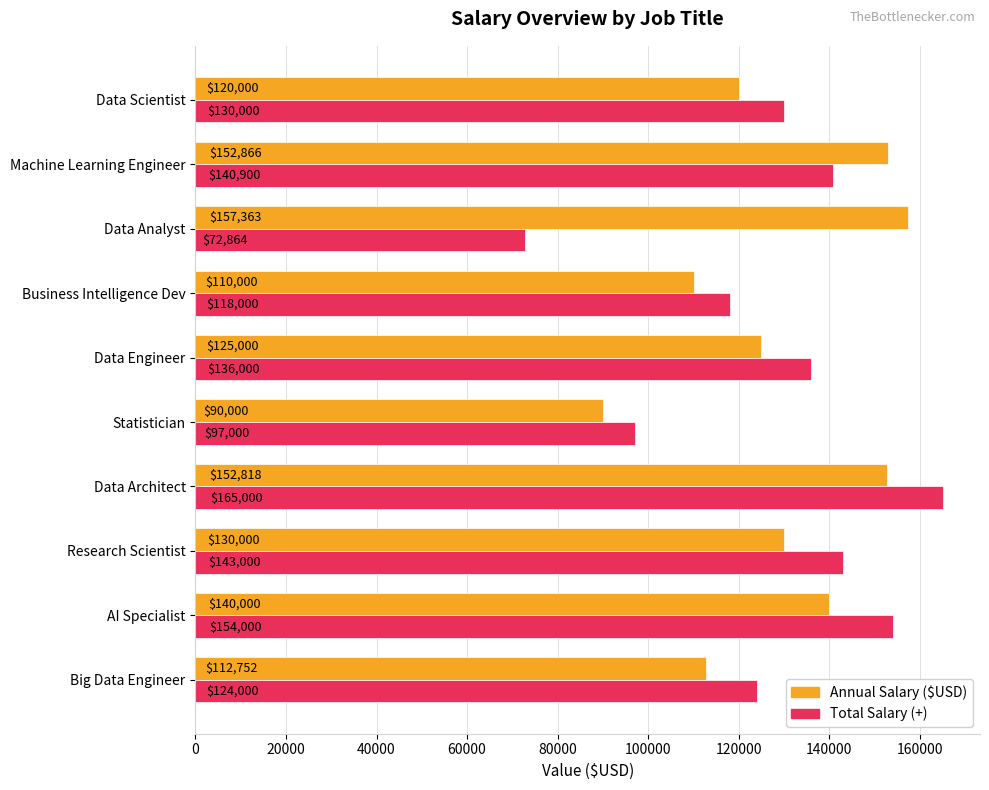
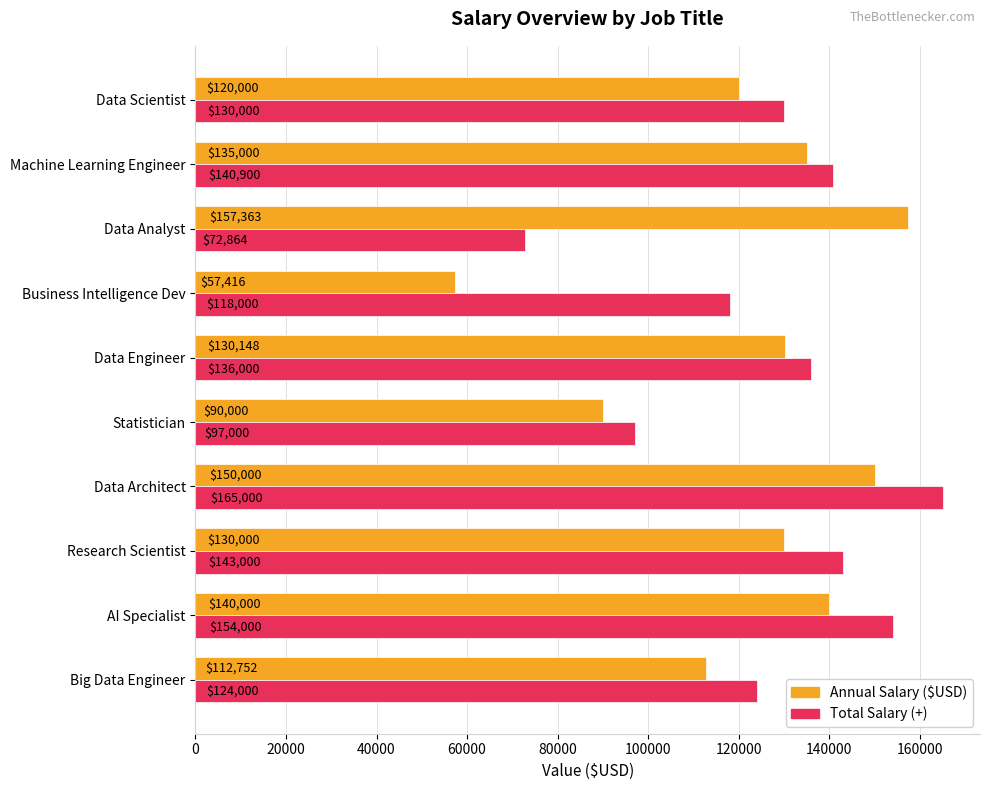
  {
    "Annual Salary ($USD)": {
      "Data Scientist": "$120,000",
-     "Machine Learning Engineer": "$152,866",
+     "Machine Learning Engineer": "$135,000",
      "Data Analyst": "$157,363",
-     "Business Intelligence Dev": "$110,000",
-     "Data Engineer": "$125,000",
+     "Business Intelligence Dev": "$57,416",
+     "Data Engineer": "$130,148",
      "Statistician": "$90,000",
-     "Data Architect": "$152,818",
+     "Data Architect": "$150,000",
      "Research Scientist": "$130,000",
      "AI Specialist": "$140,000",
      "Big Data Engineer": "$112,752"
    },
    "Total Salary (+)": {
      "Data Scientist": "$130,000",
      "Machine Learning Engineer": "$140,900",
      "Data Analyst": "$72,864",
      "Business Intelligence Dev": "$118,000",
      "Data Engineer": "$136,000",
      "Statistician": "$97,000",
      "Data Architect": "$165,000",
      "Research Scientist": "$143,000",
      "AI Specialist": "$154,000",
      "Big Data Engineer": "$124,000"
    }
  }
